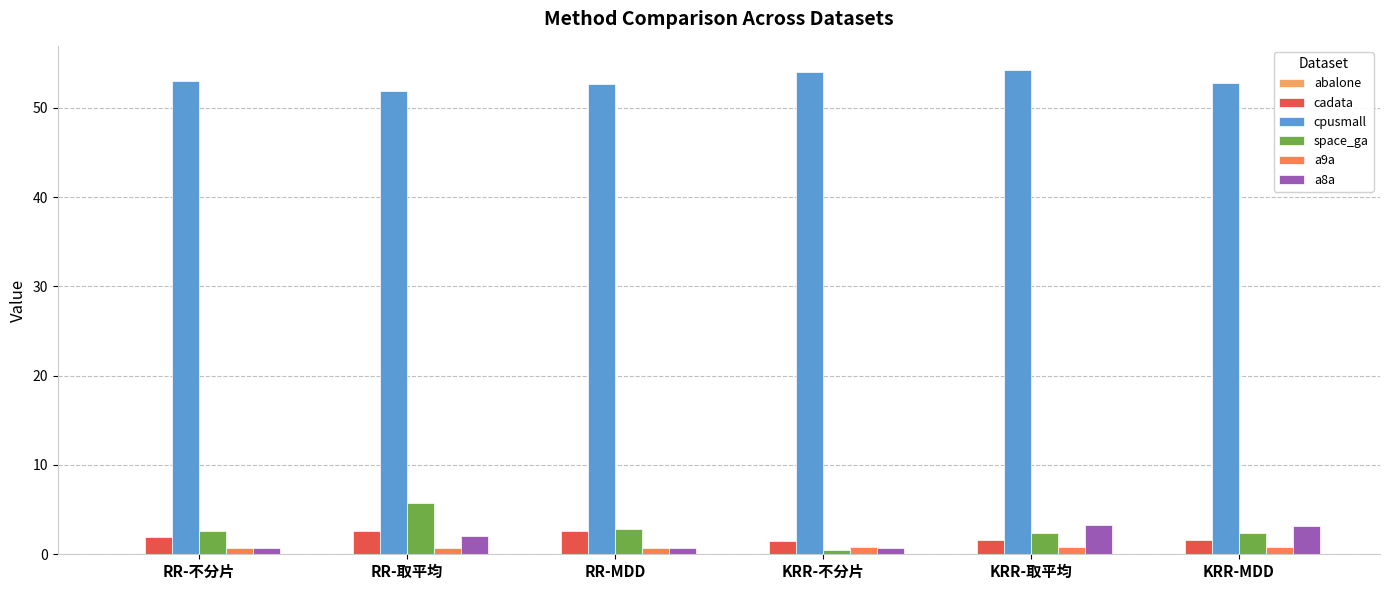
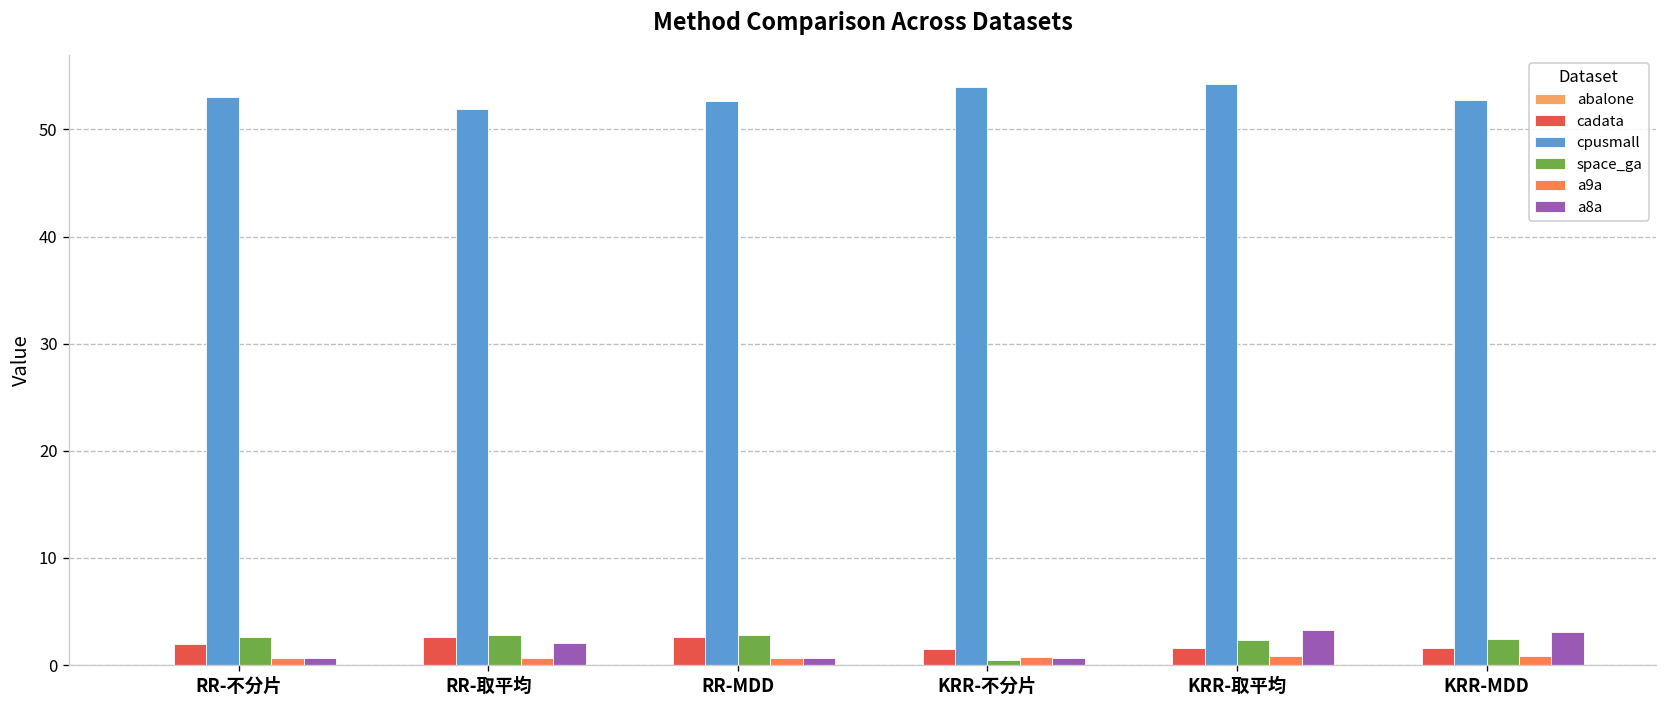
  {
    "cpusmall": {
      "RR-不分片": 53,
      "RR-取平均": 52,
      "RR-MDD": 53,
      "KRR-不分片": 54,
      "KRR-取平均": 54,
      "KRR-MDD": 53
    },
    "space_ga": {
      "RR-不分片": 3,
-     "RR-取平均": 6,
+     "RR-取平均": 3,
      "RR-MDD": 3,
      "KRR-不分片": 0,
      "KRR-取平均": 2,
      "KRR-MDD": 2
    },
    "a8a": {
      "RR-不分片": 1,
      "RR-取平均": 2,
      "RR-MDD": 1,
      "KRR-不分片": 1,
      "KRR-取平均": 3,
      "KRR-MDD": 3
    }
  }
